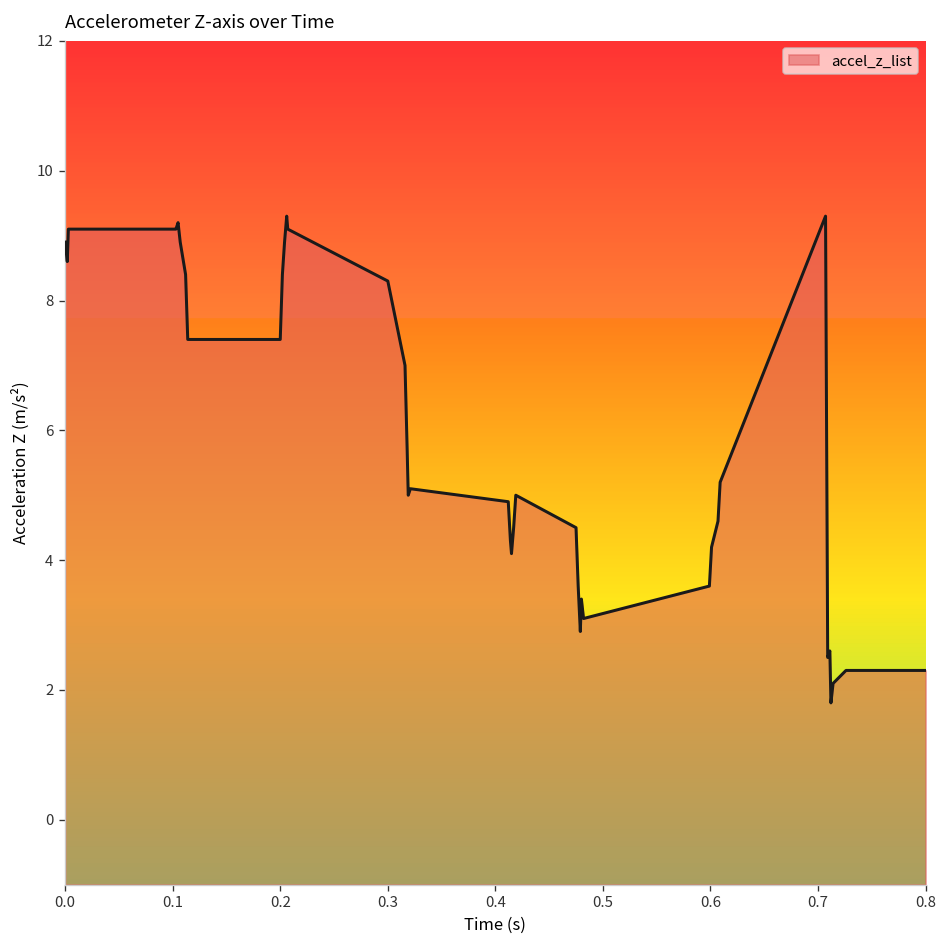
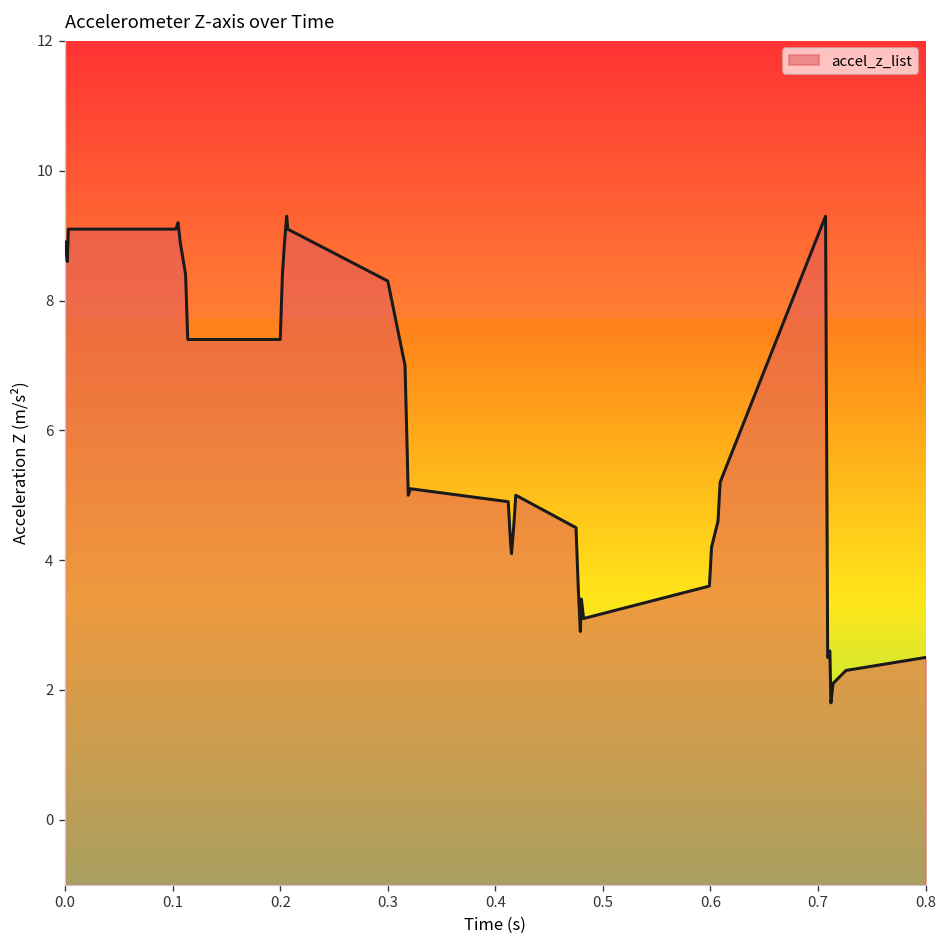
  {
    "0.0": 8.9,
    "0.2": 7.4,
    "0.3": 8.3,
-   "0.8": 2.3
+   "0.8": 2.5
  }
